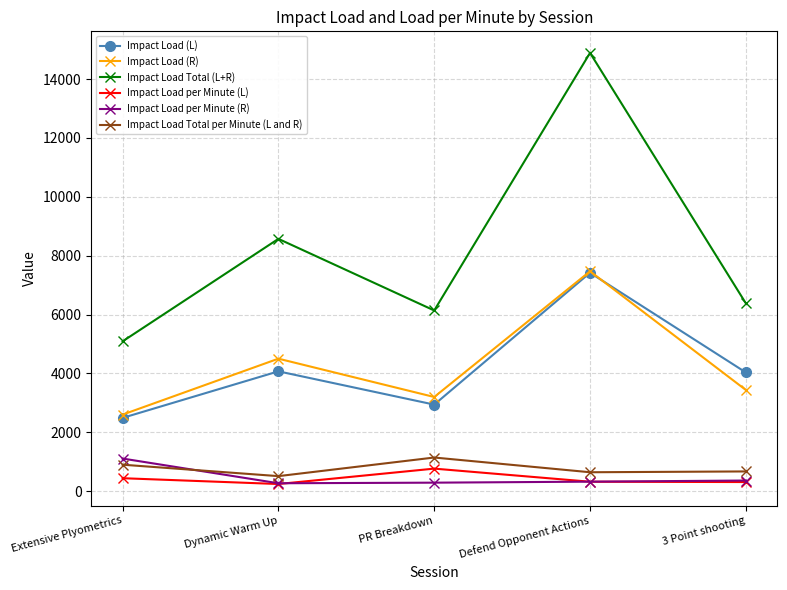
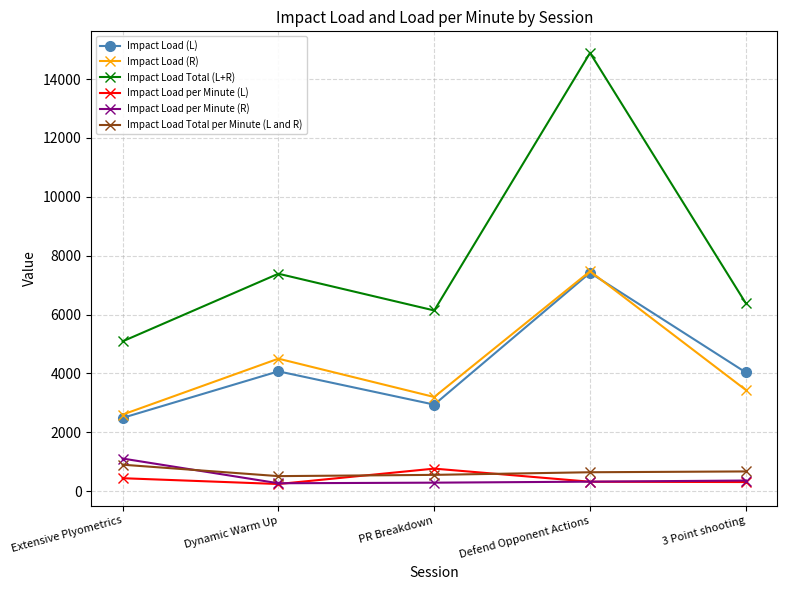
  {
    "Impact Load (L)": {
      "Extensive Plyometrics": 2500,
      "Dynamic Warm Up": 4100,
      "PR Breakdown": 2900,
      "3 Point shooting": 4000
    },
    "Impact Load (R)": {
      "Extensive Plyometrics": 2600,
      "Dynamic Warm Up": 4500,
      "PR Breakdown": 3200,
      "3 Point shooting": 3400
    },
    "Impact Load Total (L+R)": {
      "Extensive Plyometrics": 5100,
-     "Dynamic Warm Up": 8600,
+     "Dynamic Warm Up": 7400,
      "PR Breakdown": 6100,
      "Defend Opponent Actions": 14900,
      "3 Point shooting": 6400
    },
    "Impact Load per Minute (L)": {
      "Extensive Plyometrics": 400,
      "PR Breakdown": 800
    },
    "Impact Load per Minute (R)": {
      "Extensive Plyometrics": 1100,
      "PR Breakdown": 300
    },
    "Impact Load Total per Minute (L and R)": {
      "Extensive Plyometrics": 900,
      "Dynamic Warm Up": 500,
-     "PR Breakdown": 1100,
+     "PR Breakdown": 600,
      "Defend Opponent Actions": 600,
      "3 Point shooting": 700
    }
  }
